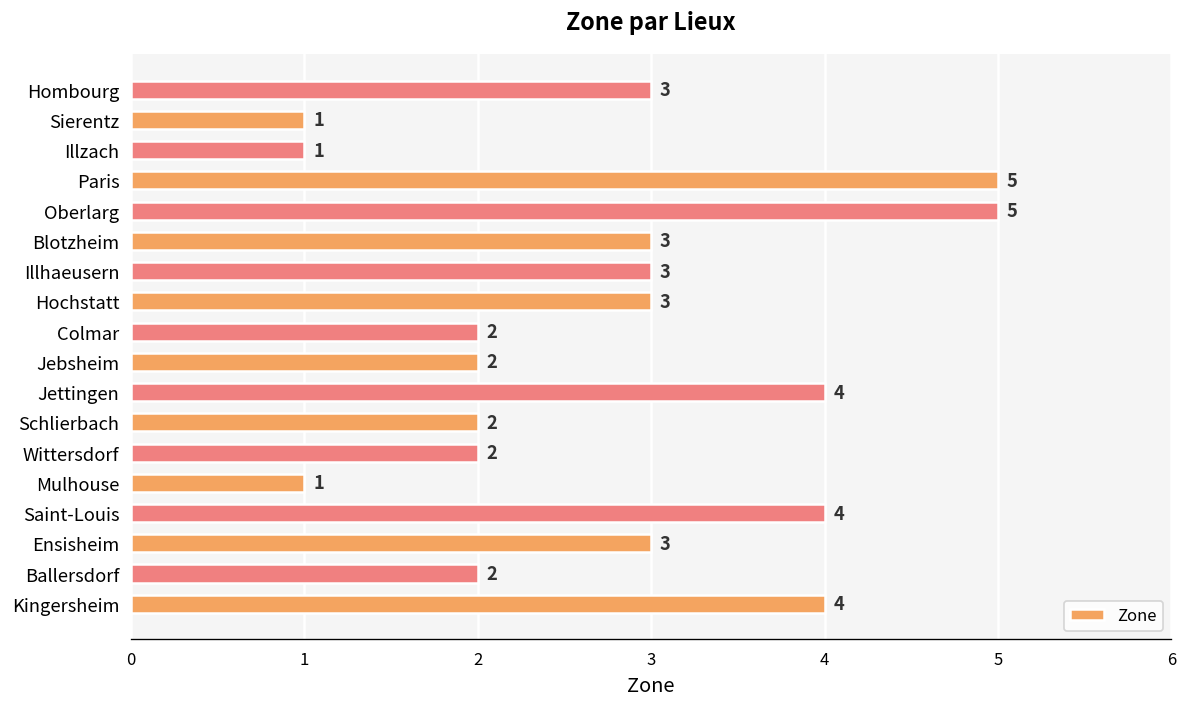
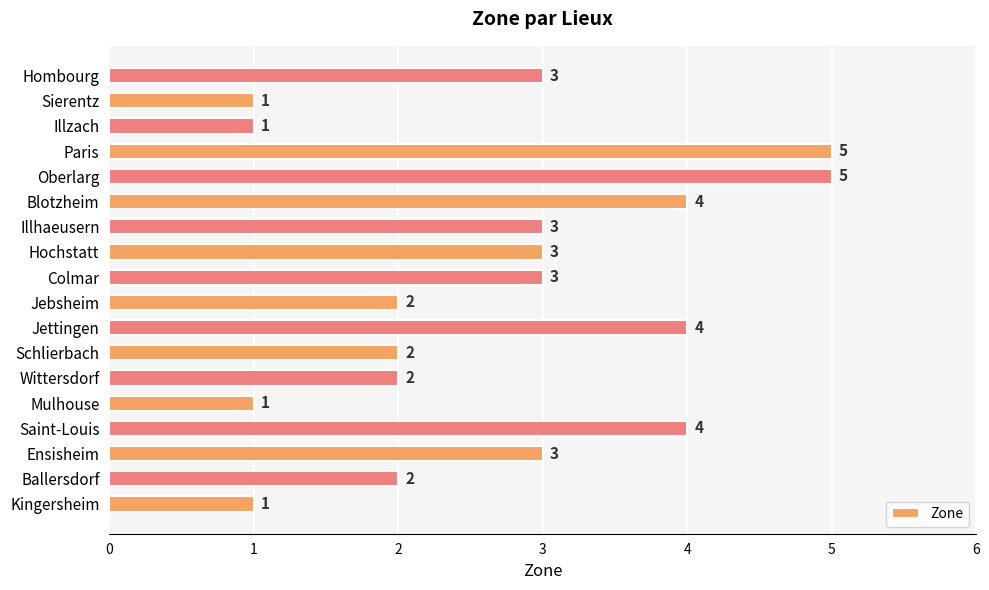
  {
    "Hombourg": 3,
    "Sierentz": 1,
    "Illzach": 1,
    "Paris": 5,
    "Oberlarg": 5,
-   "Blotzheim": 3,
+   "Blotzheim": 4,
    "Illhaeusern": 3,
    "Hochstatt": 3,
-   "Colmar": 2,
+   "Colmar": 3,
    "Jebsheim": 2,
    "Jettingen": 4,
    "Schlierbach": 2,
    "Wittersdorf": 2,
    "Mulhouse": 1,
    "Saint-Louis": 4,
    "Ensisheim": 3,
    "Ballersdorf": 2,
-   "Kingersheim": 4
+   "Kingersheim": 1
  }
